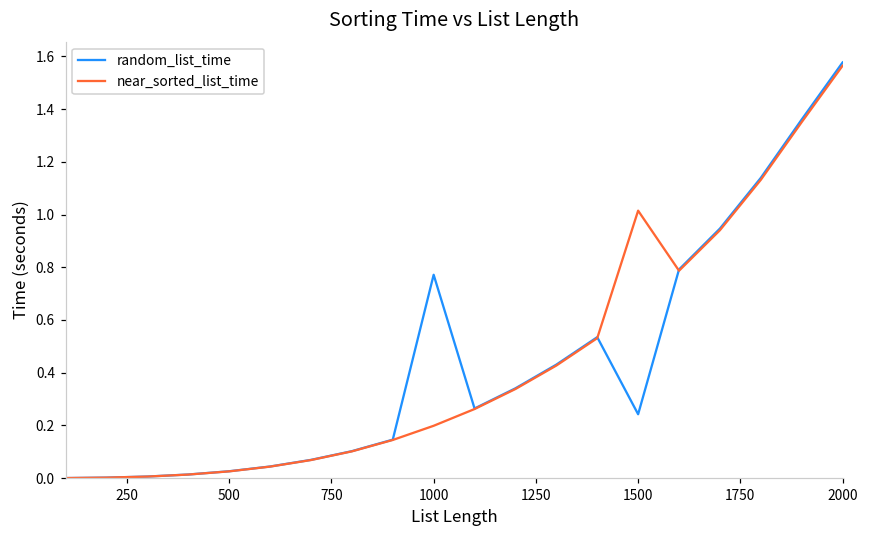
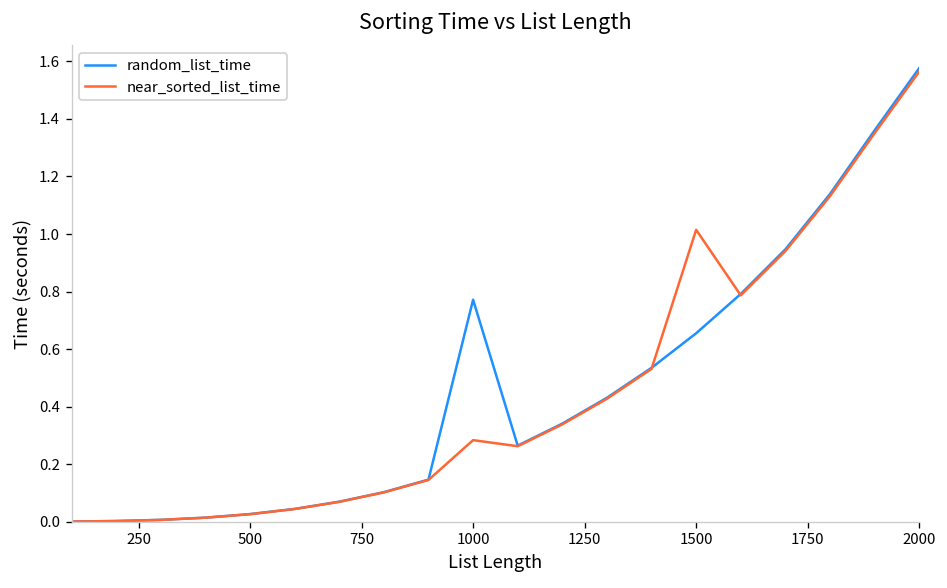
  {
    "random_list_time": {
      "1000": 0.77,
-     "1500": 0.24,
+     "1500": 0.65,
      "2000": 1.58
    },
    "near_sorted_list_time": {
-     "1000": 0.20,
+     "1000": 0.28,
      "1500": 1.01,
      "2000": 1.56
    }
  }
